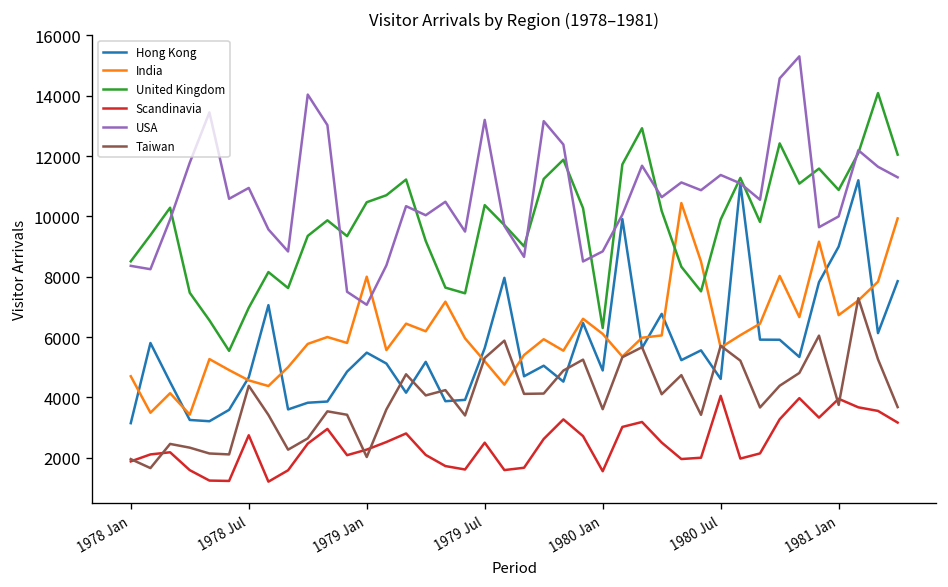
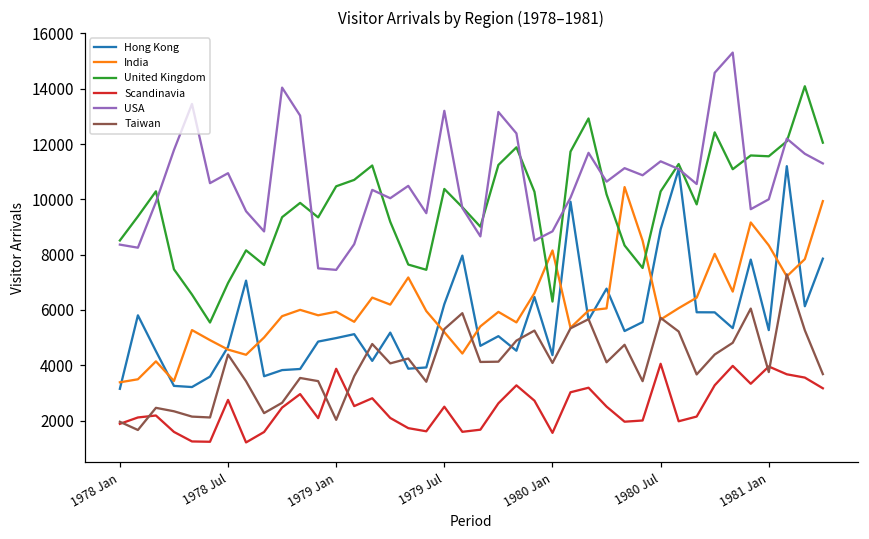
  {
    "Hong Kong": {
      "1978 Jan": 3100,
-     "1979 Jan": 5500,
-     "1979 Jul": 5600,
-     "1980 Jan": 4900,
-     "1980 Jul": 4600,
-     "1981 Jan": 9000
+     "1979 Jan": 5000,
+     "1979 Jul": 6200,
+     "1980 Jan": 4400,
+     "1980 Jul": 8900,
+     "1981 Jan": 5300
    },
    "India": {
-     "1978 Jan": 4700,
-     "1979 Jan": 8000,
+     "1978 Jan": 3400,
+     "1979 Jan": 5900,
      "1979 Jul": 5200,
-     "1980 Jan": 6100,
-     "1981 Jan": 6700
+     "1980 Jan": 8200,
+     "1981 Jan": 8300
    },
    "United Kingdom": {
      "1978 Jan": 8500,
      "1978 Jul": 7000,
      "1979 Jan": 10500,
      "1979 Jul": 10400,
      "1980 Jan": 6300,
-     "1980 Jul": 9900,
-     "1981 Jan": 10900
+     "1980 Jul": 10300,
+     "1981 Jan": 11600
    },
    "Scandinavia": {
      "1978 Jul": 2700,
-     "1979 Jan": 2300,
+     "1979 Jan": 3900,
      "1979 Jul": 2500,
      "1980 Jan": 1600,
      "1980 Jul": 4100,
      "1981 Jan": 4000
    },
    "USA": {
      "1978 Jan": 8400,
      "1978 Jul": 10900,
-     "1979 Jan": 7100,
+     "1979 Jan": 7400,
      "1979 Jul": 13200,
      "1980 Jan": 8800,
      "1980 Jul": 11400,
      "1981 Jan": 10000
    },
    "Taiwan": {
      "1978 Jul": 4400,
      "1979 Jan": 2000,
      "1979 Jul": 5300,
-     "1980 Jan": 3600,
+     "1980 Jan": 4100,
      "1981 Jan": 3800
    }
  }
